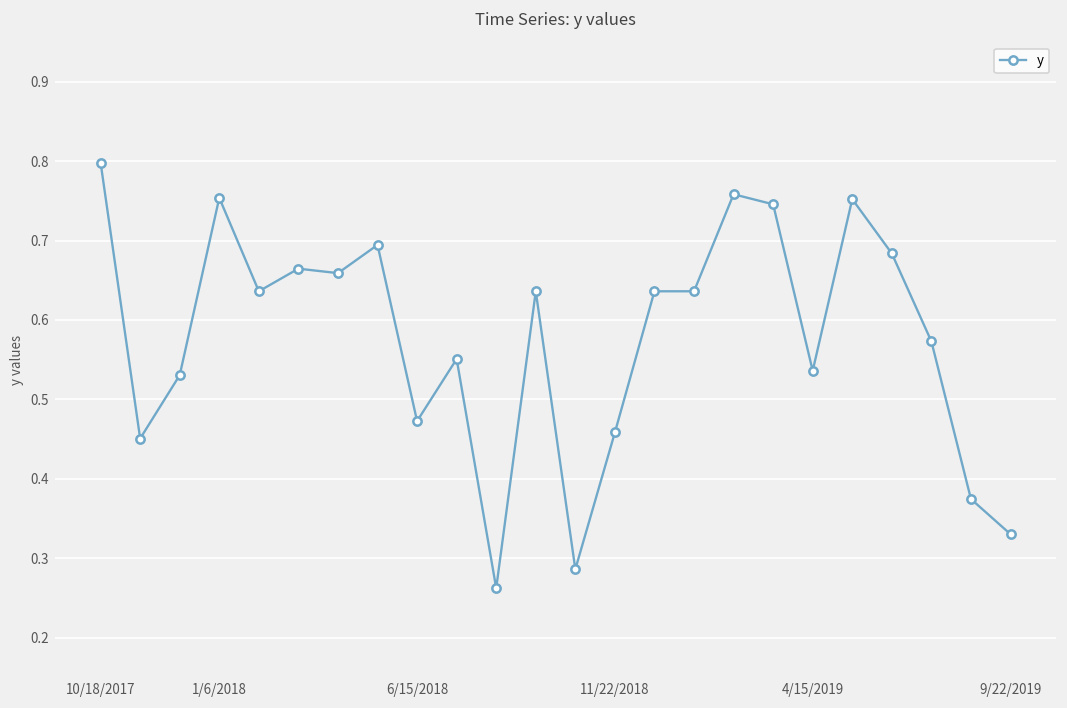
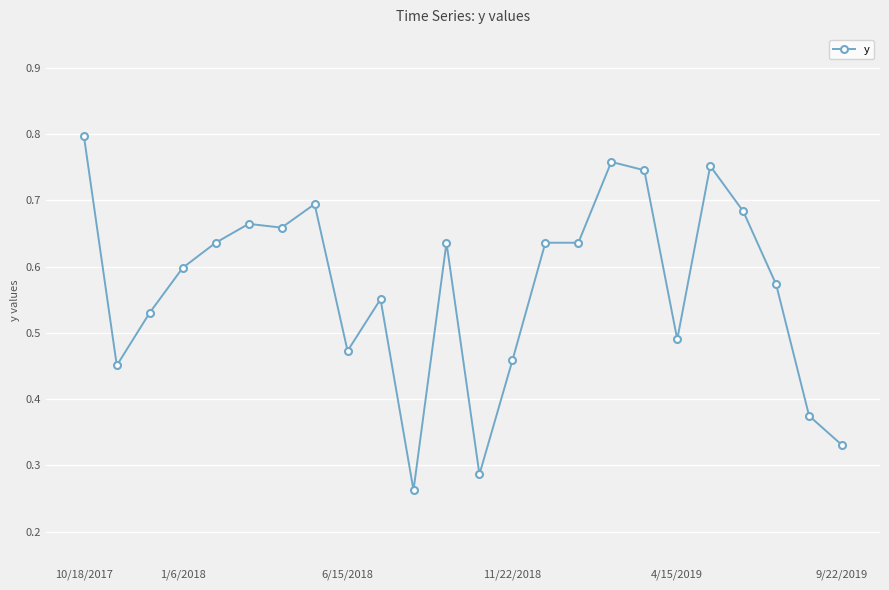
  {
    "10/18/2017": 0.80,
-   "1/6/2018": 0.75,
+   "1/6/2018": 0.60,
    "6/15/2018": 0.47,
    "11/22/2018": 0.46,
-   "4/15/2019": 0.54,
+   "4/15/2019": 0.49,
    "9/22/2019": 0.33
  }
